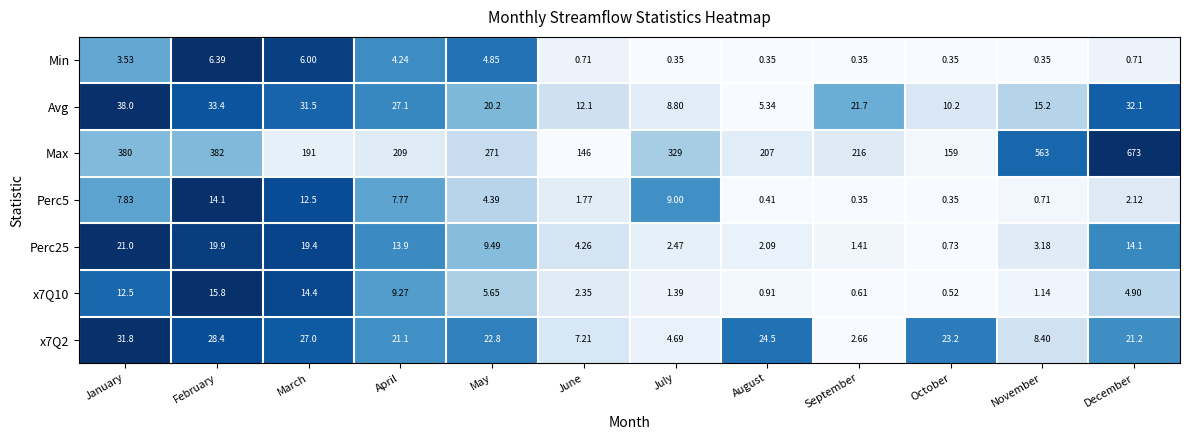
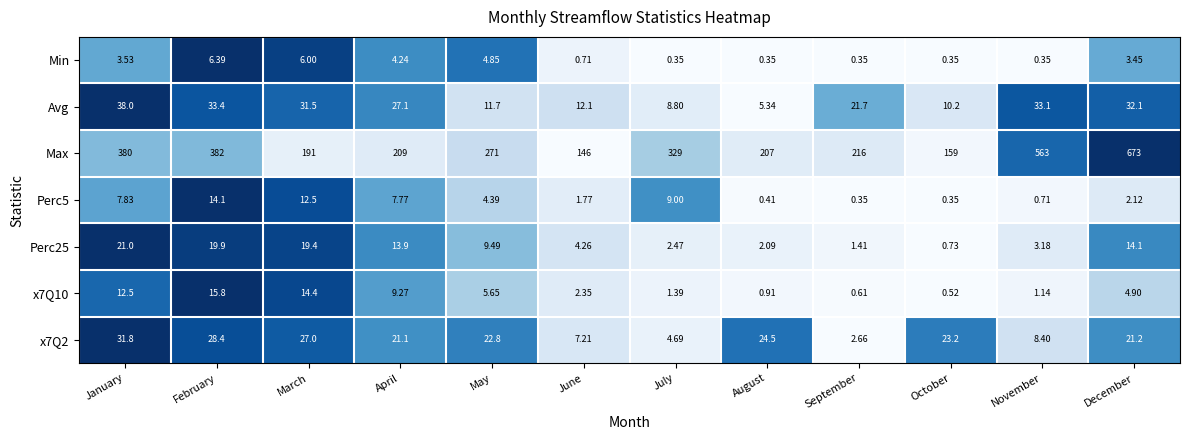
  {
    "Min": {
      "January": 3.53,
      "February": 6.39,
      "March": 6.00,
      "April": 4.24,
      "May": 4.85,
      "June": 0.71,
      "July": 0.35,
      "August": 0.35,
      "September": 0.35,
      "October": 0.35,
      "November": 0.35,
-     "December": 0.71
+     "December": 3.45
    },
    "Avg": {
      "January": 38.0,
      "February": 33.4,
      "March": 31.5,
      "April": 27.1,
-     "May": 20.2,
+     "May": 11.7,
      "June": 12.1,
      "July": 8.80,
      "August": 5.34,
      "September": 21.7,
      "October": 10.2,
-     "November": 15.2,
+     "November": 33.1,
      "December": 32.1
    },
    "Max": {
      "January": 380,
      "February": 382,
      "March": 191,
      "April": 209,
      "May": 271,
      "June": 146,
      "July": 329,
      "August": 207,
      "September": 216,
      "October": 159,
      "November": 563,
      "December": 673
    },
    "Perc5": {
      "January": 7.83,
      "February": 14.1,
      "March": 12.5,
      "April": 7.77,
      "May": 4.39,
      "June": 1.77,
      "July": 9.00,
      "August": 0.41,
      "September": 0.35,
      "October": 0.35,
      "November": 0.71,
      "December": 2.12
    },
    "Perc25": {
      "January": 21.0,
      "February": 19.9,
      "March": 19.4,
      "April": 13.9,
      "May": 9.49,
      "June": 4.26,
      "July": 2.47,
      "August": 2.09,
      "September": 1.41,
      "October": 0.73,
      "November": 3.18,
      "December": 14.1
    },
    "x7Q10": {
      "January": 12.5,
      "February": 15.8,
      "March": 14.4,
      "April": 9.27,
      "May": 5.65,
      "June": 2.35,
      "July": 1.39,
      "August": 0.91,
      "September": 0.61,
      "October": 0.52,
      "November": 1.14,
      "December": 4.90
    },
    "x7Q2": {
      "January": 31.8,
      "February": 28.4,
      "March": 27.0,
      "April": 21.1,
      "May": 22.8,
      "June": 7.21,
      "July": 4.69,
      "August": 24.5,
      "September": 2.66,
      "October": 23.2,
      "November": 8.40,
      "December": 21.2
    }
  }
